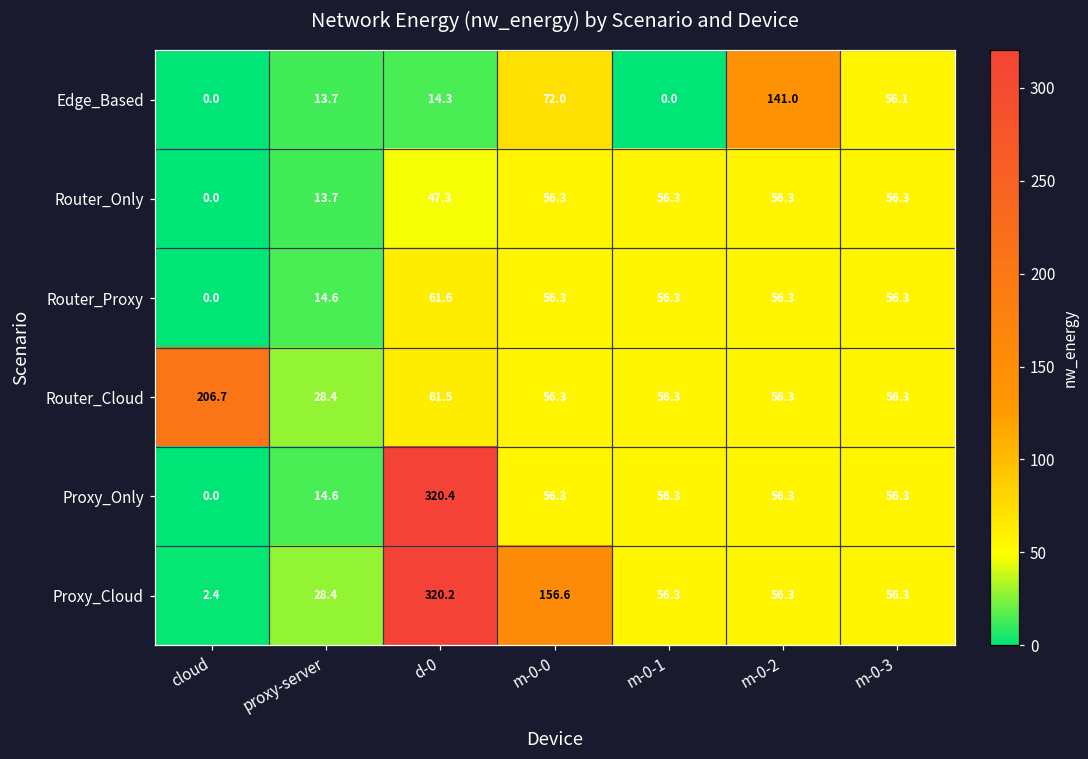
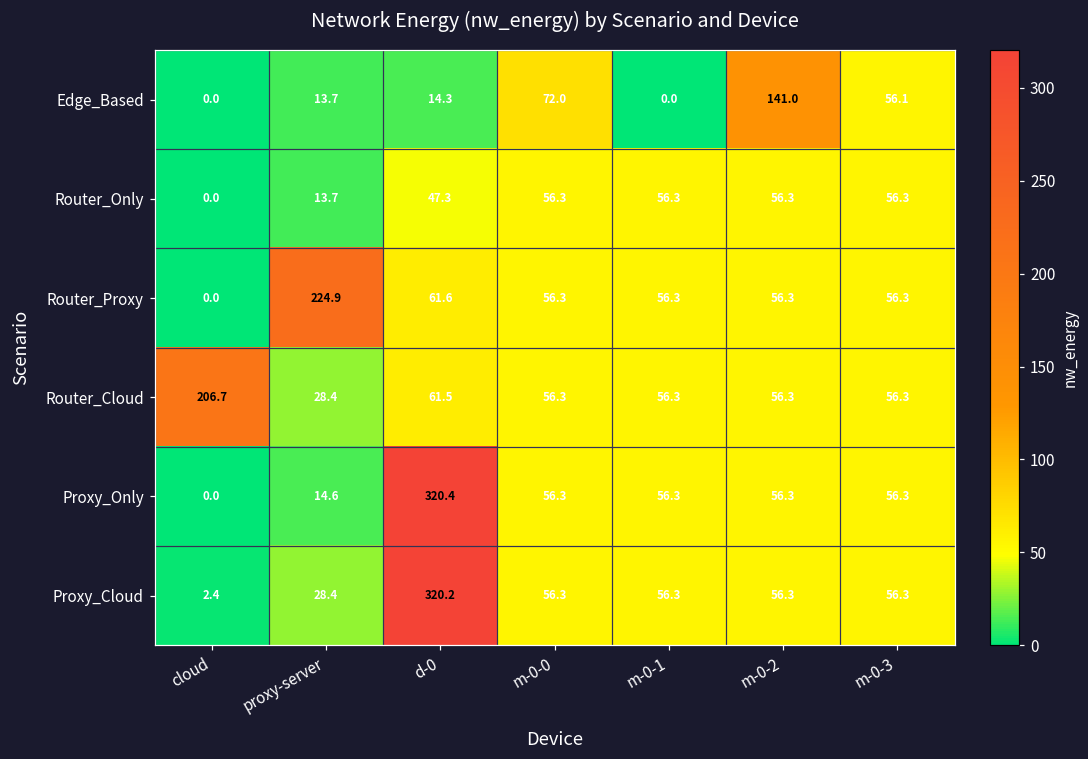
  {
    "Edge_Based": {
      "cloud": 0.0,
      "proxy-server": 13.7,
      "d-0": 14.3,
      "m-0-0": 72.0,
      "m-0-1": 0.0,
      "m-0-2": 141.0,
      "m-0-3": 56.1
    },
    "Router_Only": {
      "cloud": 0.0,
      "proxy-server": 13.7,
      "d-0": 47.3,
      "m-0-0": 56.3,
      "m-0-1": 56.3,
      "m-0-2": 56.3,
      "m-0-3": 56.3
    },
    "Router_Proxy": {
      "cloud": 0.0,
-     "proxy-server": 14.6,
+     "proxy-server": 224.9,
      "d-0": 61.6,
      "m-0-0": 56.3,
      "m-0-1": 56.3,
      "m-0-2": 56.3,
      "m-0-3": 56.3
    },
    "Router_Cloud": {
      "cloud": 206.7,
      "proxy-server": 28.4,
      "d-0": 61.5,
      "m-0-0": 56.3,
      "m-0-1": 56.3,
      "m-0-2": 56.3,
      "m-0-3": 56.3
    },
    "Proxy_Only": {
      "cloud": 0.0,
      "proxy-server": 14.6,
      "d-0": 320.4,
      "m-0-0": 56.3,
      "m-0-1": 56.3,
      "m-0-2": 56.3,
      "m-0-3": 56.3
    },
    "Proxy_Cloud": {
      "cloud": 2.4,
      "proxy-server": 28.4,
      "d-0": 320.2,
-     "m-0-0": 156.6,
+     "m-0-0": 56.3,
      "m-0-1": 56.3,
      "m-0-2": 56.3,
      "m-0-3": 56.3
    }
  }
